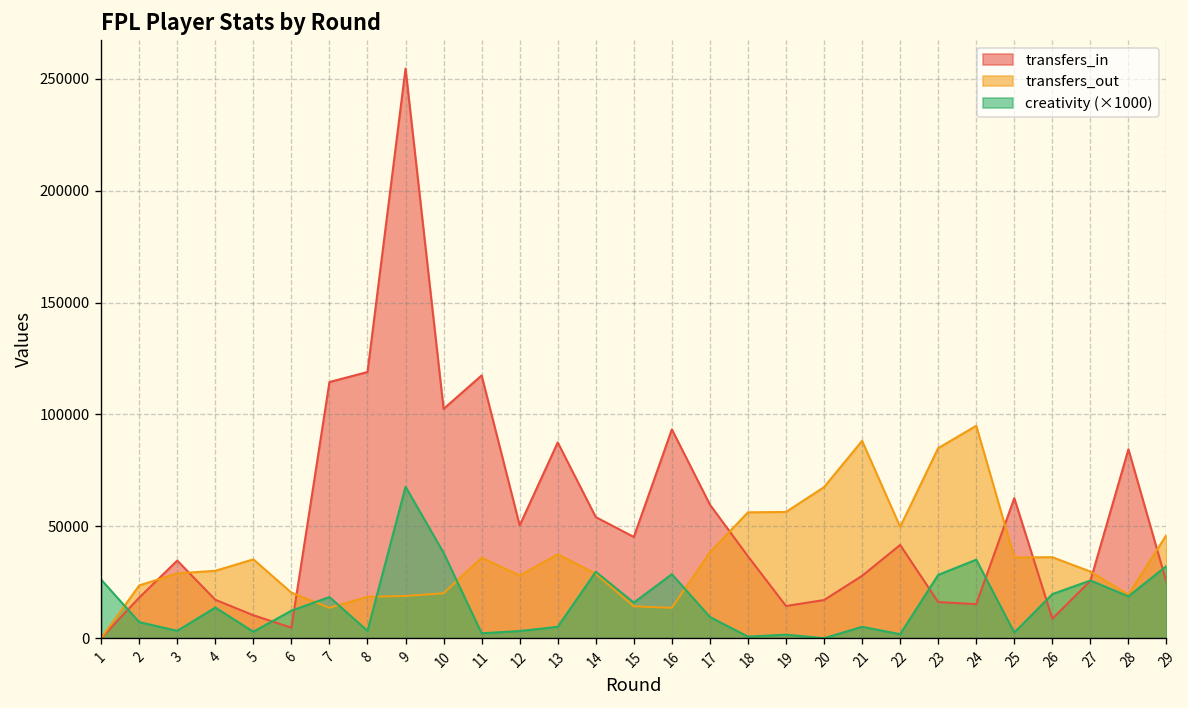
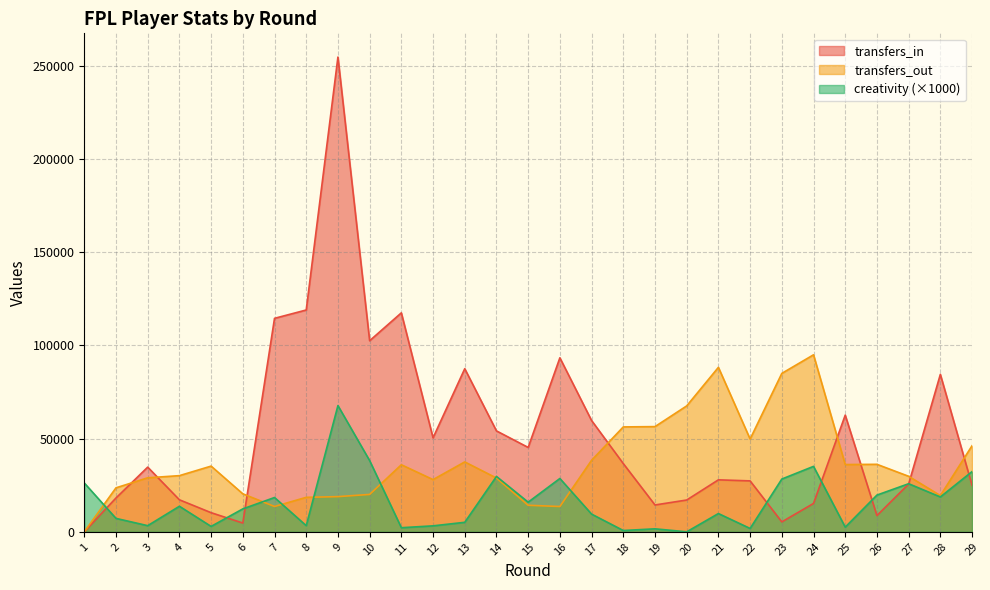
  {
    "transfers_in": {
      "2": 18000,
      "3": 35000,
      "4": 17000,
      "5": 10000,
      "6": 5000,
      "7": 115000,
      "8": 119000,
      "9": 255000,
      "10": 103000,
      "11": 117000,
      "12": 50000,
      "13": 87000,
      "14": 54000,
      "15": 45000,
      "16": 93000,
      "17": 60000,
      "18": 37000,
      "19": 14000,
      "20": 17000,
      "21": 28000,
-     "22": 42000,
-     "23": 16000,
+     "22": 27000,
+     "23": 5000,
      "24": 15000,
      "25": 63000,
      "26": 9000,
      "28": 84000,
      "29": 25000
    },
    "transfers_out": {
      "2": 24000,
      "3": 29000,
      "4": 30000,
      "5": 35000,
      "6": 20000,
      "7": 14000,
      "8": 18000,
      "9": 19000,
      "10": 20000,
      "11": 36000,
      "12": 28000,
      "13": 37000,
      "15": 14000,
      "16": 14000,
      "17": 38000,
      "18": 56000,
      "19": 56000,
      "20": 68000,
      "21": 88000,
      "22": 50000,
      "23": 85000,
      "24": 95000,
      "25": 36000,
      "26": 36000,
      "27": 30000,
      "29": 46000
    },
    "creativity (×1000)": {
      "1": 26000,
      "2": 7000,
      "3": 3000,
      "4": 14000,
      "5": 3000,
      "6": 12000,
      "7": 18000,
      "8": 3000,
      "9": 68000,
      "10": 38000,
      "11": 2000,
      "12": 3000,
      "13": 5000,
      "15": 16000,
      "16": 29000,
      "17": 10000,
      "18": 1000,
      "19": 2000,
      "20": 0,
-     "21": 5000,
+     "21": 10000,
      "22": 2000,
      "23": 28000,
      "24": 35000,
      "25": 3000,
      "26": 20000,
      "29": 32000
    }
  }
